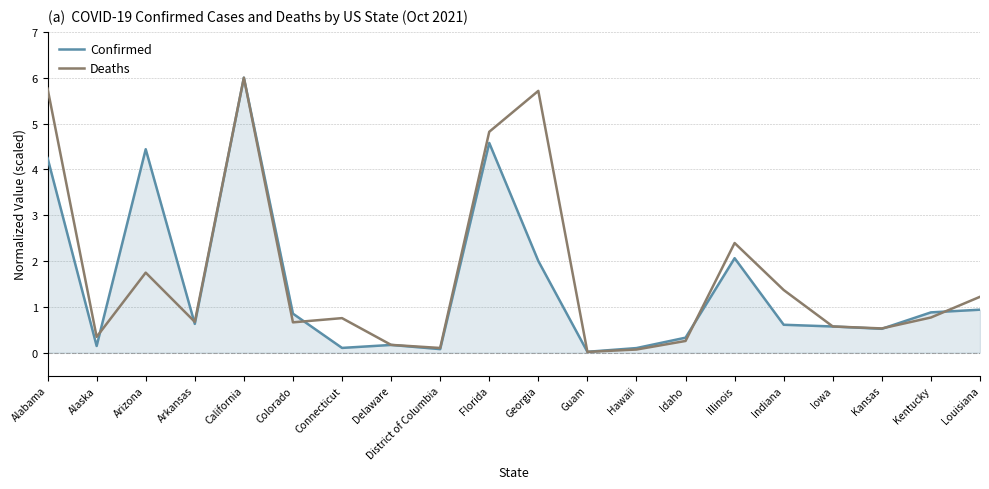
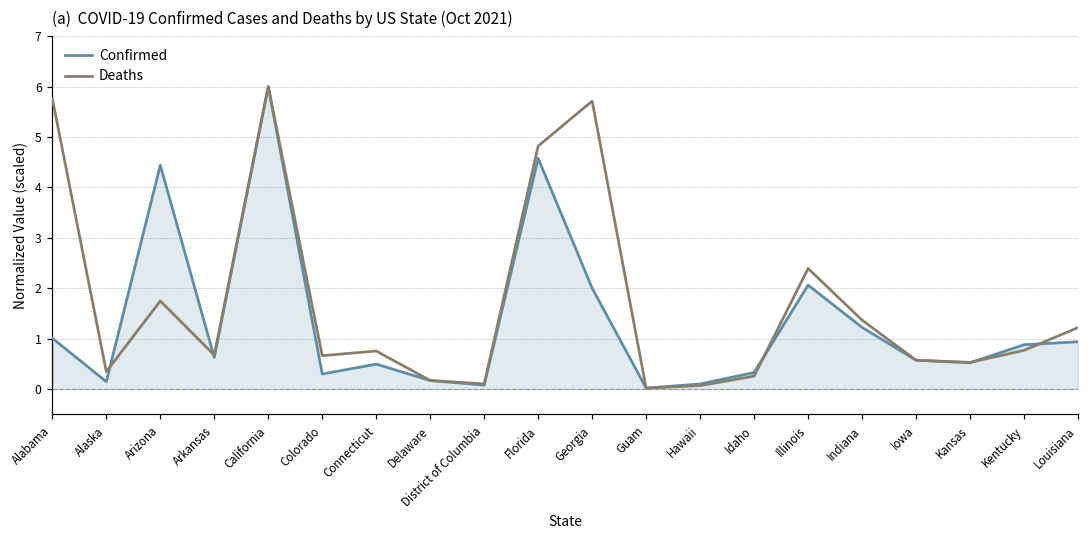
  {
    "Confirmed": {
-     "Alabama": 4.2,
+     "Alabama": 1.0,
      "Alaska": 0.1,
      "Arizona": 4.4,
-     "Colorado": 0.9,
-     "Connecticut": 0.1,
+     "Colorado": 0.3,
+     "Connecticut": 0.5,
      "Florida": 4.6,
      "Georgia": 2.0,
      "Idaho": 0.3,
      "Illinois": 2.1,
-     "Indiana": 0.6,
+     "Indiana": 1.2,
      "Kentucky": 0.9,
      "Louisiana": 0.9
    },
    "Deaths": {
      "Alabama": 5.8,
      "Alaska": 0.3,
      "Arizona": 1.7,
      "Colorado": 0.7,
      "Connecticut": 0.8,
      "Florida": 4.8,
      "Georgia": 5.7,
      "Idaho": 0.3,
      "Illinois": 2.4,
      "Indiana": 1.4,
      "Kentucky": 0.8,
      "Louisiana": 1.2
    }
  }
